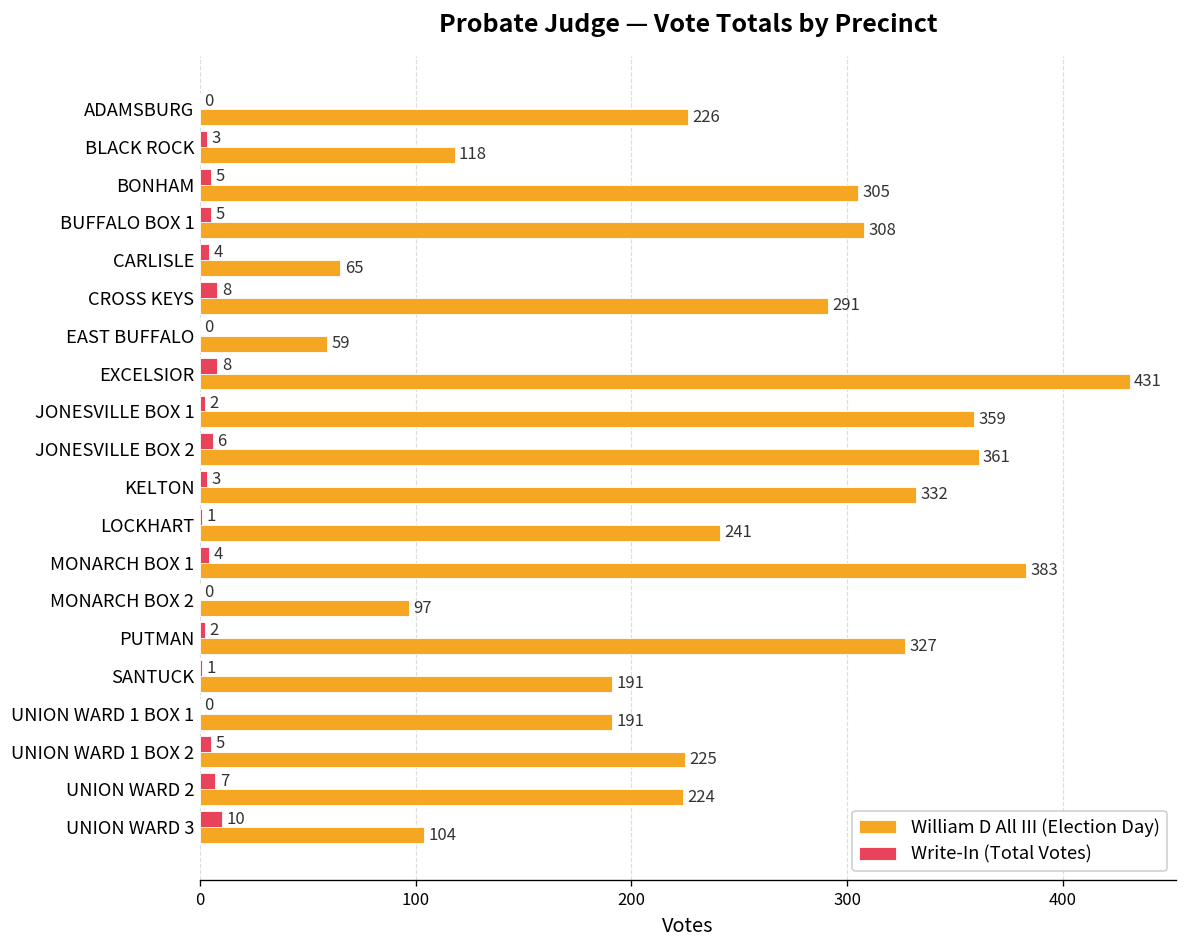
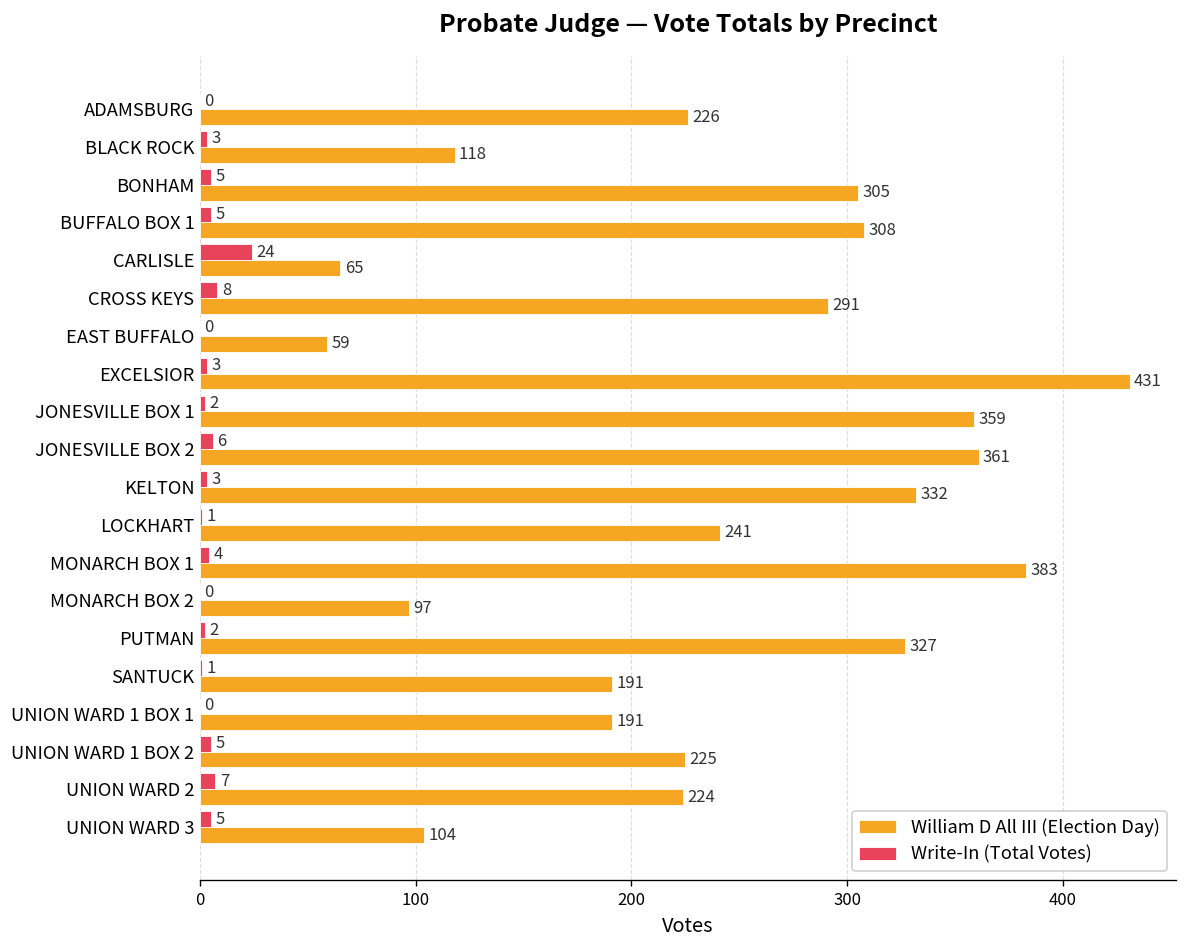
  {
    "William D All III (Election Day)": {
      "ADAMSBURG": 226,
      "BLACK ROCK": 118,
      "BONHAM": 305,
      "BUFFALO BOX 1": 308,
      "CARLISLE": 65,
      "CROSS KEYS": 291,
      "EAST BUFFALO": 59,
      "EXCELSIOR": 431,
      "JONESVILLE BOX 1": 359,
      "JONESVILLE BOX 2": 361,
      "KELTON": 332,
      "LOCKHART": 241,
      "MONARCH BOX 1": 383,
      "MONARCH BOX 2": 97,
      "PUTMAN": 327,
      "SANTUCK": 191,
      "UNION WARD 1 BOX 1": 191,
      "UNION WARD 1 BOX 2": 225,
      "UNION WARD 2": 224,
      "UNION WARD 3": 104
    },
    "Write-In (Total Votes)": {
      "ADAMSBURG": 0,
      "BLACK ROCK": 3,
      "BONHAM": 5,
      "BUFFALO BOX 1": 5,
-     "CARLISLE": 4,
+     "CARLISLE": 24,
      "CROSS KEYS": 8,
      "EAST BUFFALO": 0,
-     "EXCELSIOR": 8,
+     "EXCELSIOR": 3,
      "JONESVILLE BOX 1": 2,
      "JONESVILLE BOX 2": 6,
      "KELTON": 3,
      "LOCKHART": 1,
      "MONARCH BOX 1": 4,
      "MONARCH BOX 2": 0,
      "PUTMAN": 2,
      "SANTUCK": 1,
      "UNION WARD 1 BOX 1": 0,
      "UNION WARD 1 BOX 2": 5,
      "UNION WARD 2": 7,
-     "UNION WARD 3": 10
+     "UNION WARD 3": 5
    }
  }
